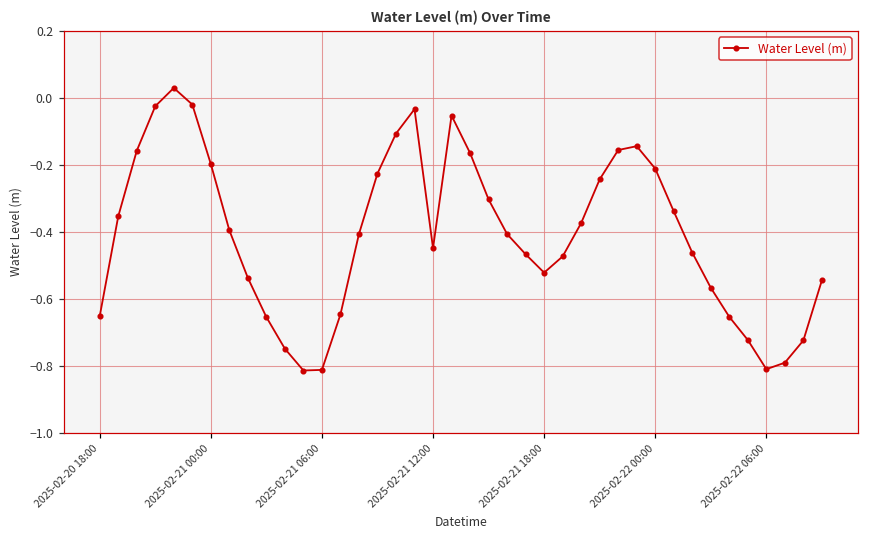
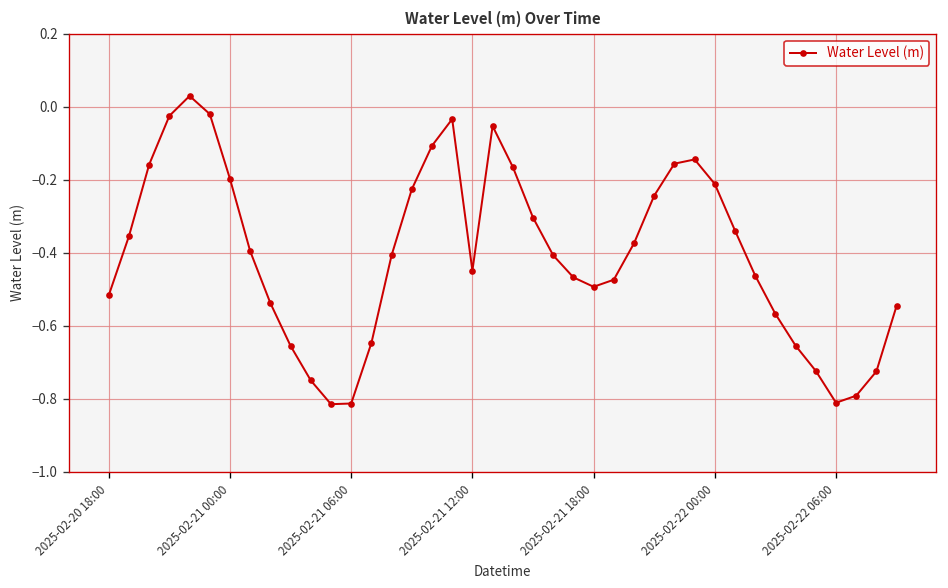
  {
-   "2025-02-20 18:00": -0.65,
+   "2025-02-20 18:00": -0.52,
    "2025-02-21 00:00": -0.20,
    "2025-02-21 06:00": -0.81,
    "2025-02-21 12:00": -0.45,
-   "2025-02-21 18:00": -0.52,
+   "2025-02-21 18:00": -0.49,
    "2025-02-22 00:00": -0.21,
    "2025-02-22 06:00": -0.81
  }
